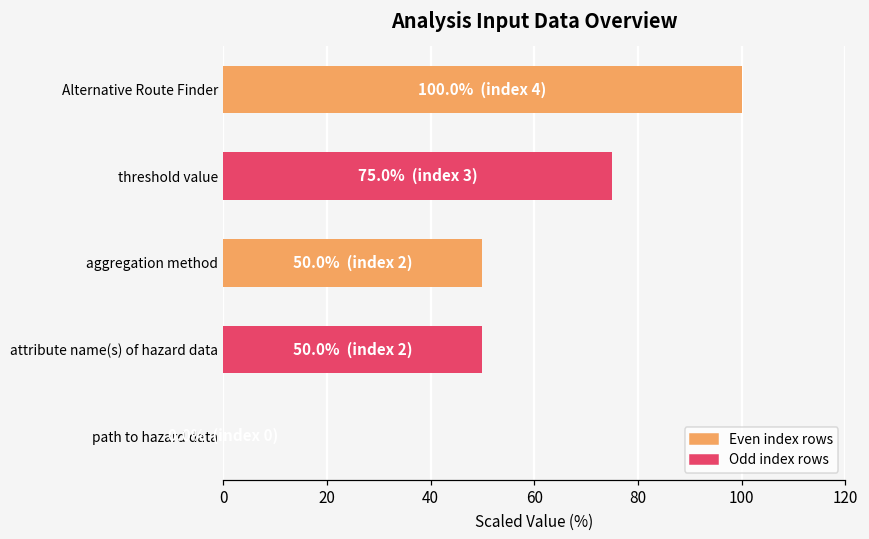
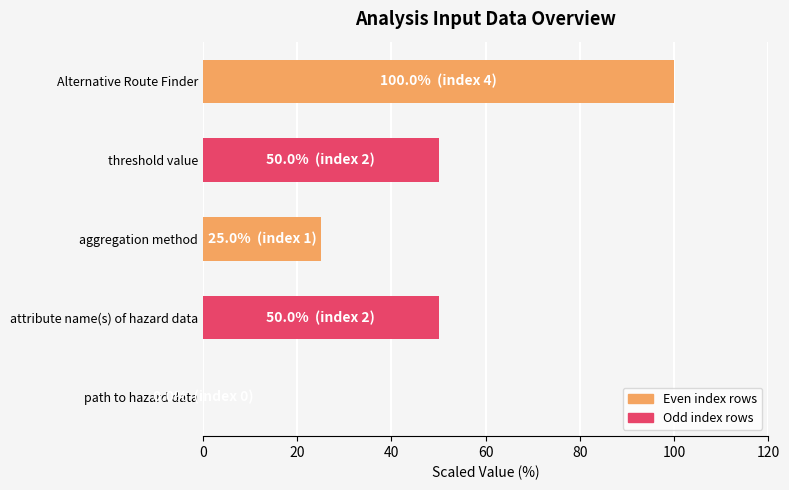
  {
    "Alternative Route Finder": "100.0%",
-   "threshold value": "75.0% (index 3)",
-   "aggregation method": "50.0% (index 2)",
+   "threshold value": "50.0% (index 2)",
+   "aggregation method": "25.0% (index 1)",
    "attribute name(s) of hazard data": "50.0%"
  }
